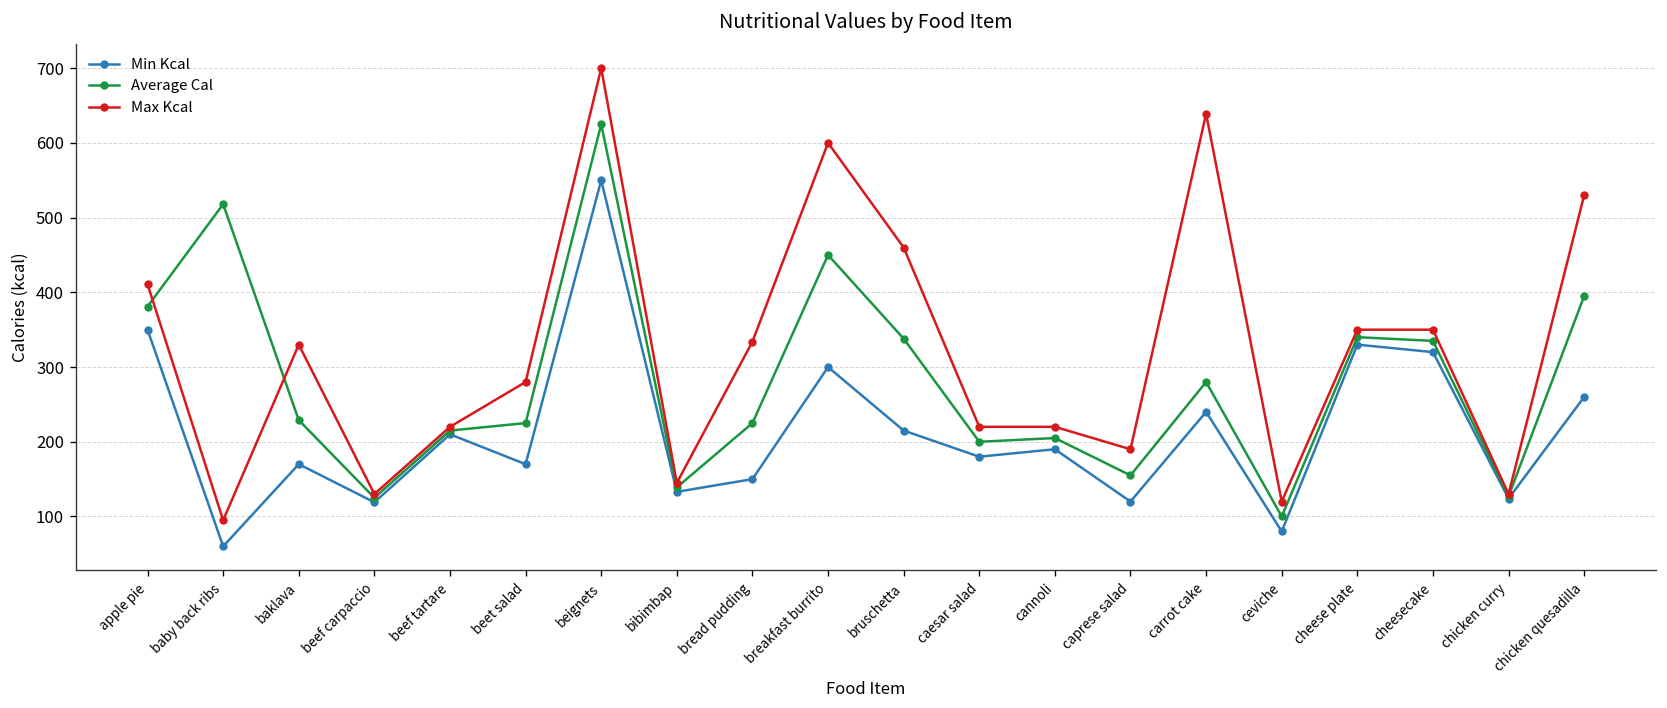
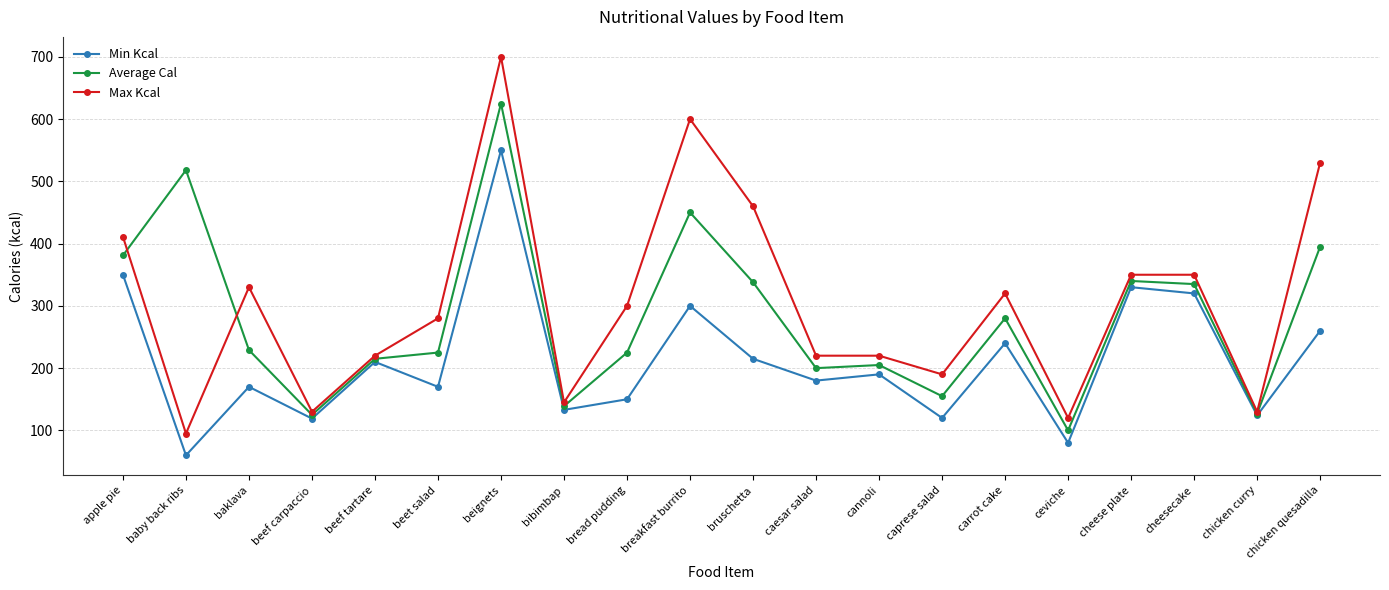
  {
    "Min Kcal": {
      "apple pie": 350,
      "baby back ribs": 60,
      "baklava": 170,
      "beef carpaccio": 120,
      "beef tartare": 210,
      "beet salad": 170,
      "beignets": 550,
      "bibimbap": 130,
      "bread pudding": 150,
      "breakfast burrito": 300,
      "bruschetta": 220,
      "caesar salad": 180,
      "cannoli": 190,
      "caprese salad": 120,
      "carrot cake": 240,
      "ceviche": 80,
      "cheese plate": 330,
      "cheesecake": 320,
      "chicken quesadilla": 260
    },
    "Average Cal": {
      "apple pie": 380,
      "baby back ribs": 520,
      "baklava": 230,
      "beef carpaccio": 130,
      "beef tartare": 220,
      "beet salad": 230,
      "beignets": 630,
      "bibimbap": 140,
      "bread pudding": 230,
      "breakfast burrito": 450,
      "bruschetta": 340,
      "caesar salad": 200,
      "cannoli": 210,
      "caprese salad": 160,
      "carrot cake": 280,
      "ceviche": 100,
      "cheese plate": 340,
      "cheesecake": 340,
      "chicken quesadilla": 400
    },
    "Max Kcal": {
      "apple pie": 410,
      "baby back ribs": 100,
      "baklava": 330,
      "beef carpaccio": 130,
      "beef tartare": 220,
      "beet salad": 280,
      "beignets": 700,
      "bibimbap": 150,
-     "bread pudding": 330,
+     "bread pudding": 300,
      "breakfast burrito": 600,
      "bruschetta": 460,
      "caesar salad": 220,
      "cannoli": 220,
      "caprese salad": 190,
-     "carrot cake": 640,
+     "carrot cake": 320,
      "ceviche": 120,
      "cheese plate": 350,
      "cheesecake": 350,
      "chicken quesadilla": 530
    }
  }
